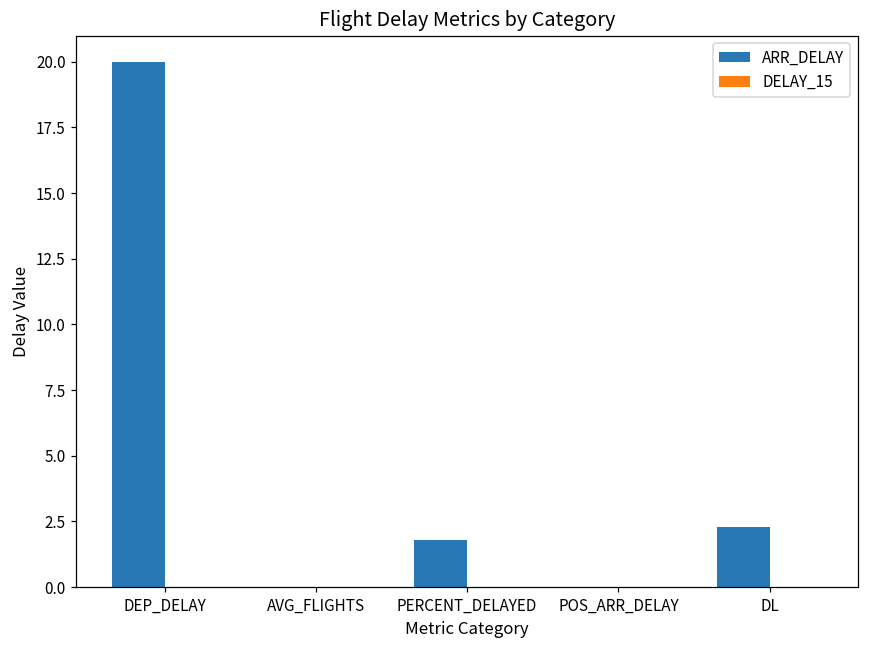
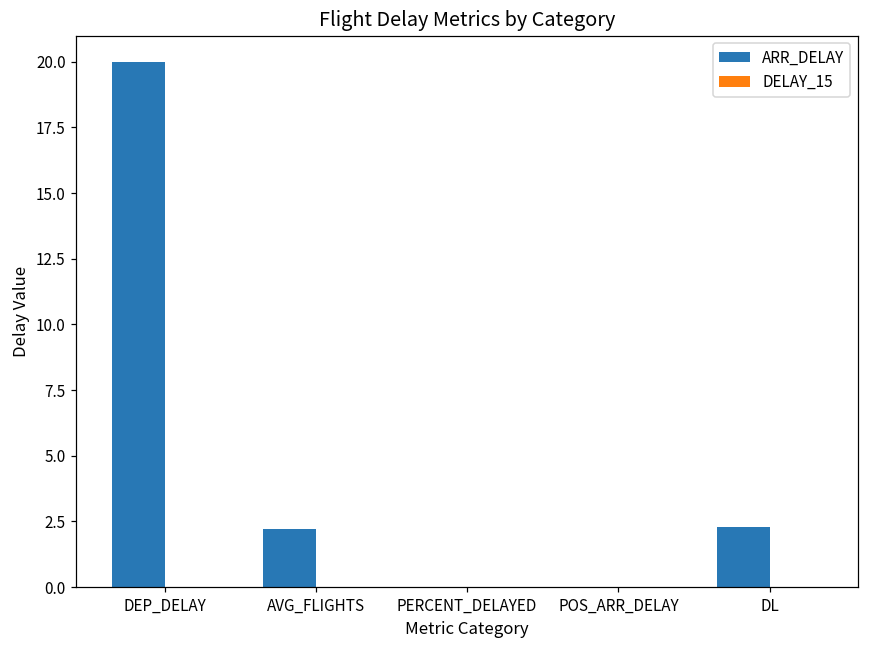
  {
    "ARR_DELAY": {
      "DEP_DELAY": 20.0,
-     "AVG_FLIGHTS": 0.0,
-     "PERCENT_DELAYED": 1.8,
+     "AVG_FLIGHTS": 2.2,
+     "PERCENT_DELAYED": 0.0,
      "POS_ARR_DELAY": 0.0,
      "DL": 2.3
    },
    "DELAY_15": {
      "DEP_DELAY": 0.0,
      "AVG_FLIGHTS": 0.0,
      "PERCENT_DELAYED": 0.0,
      "POS_ARR_DELAY": 0.0,
      "DL": 0.0
    }
  }
